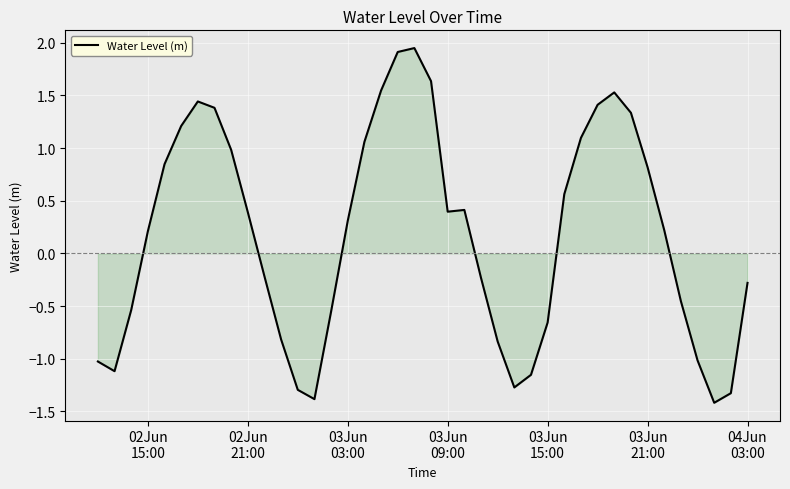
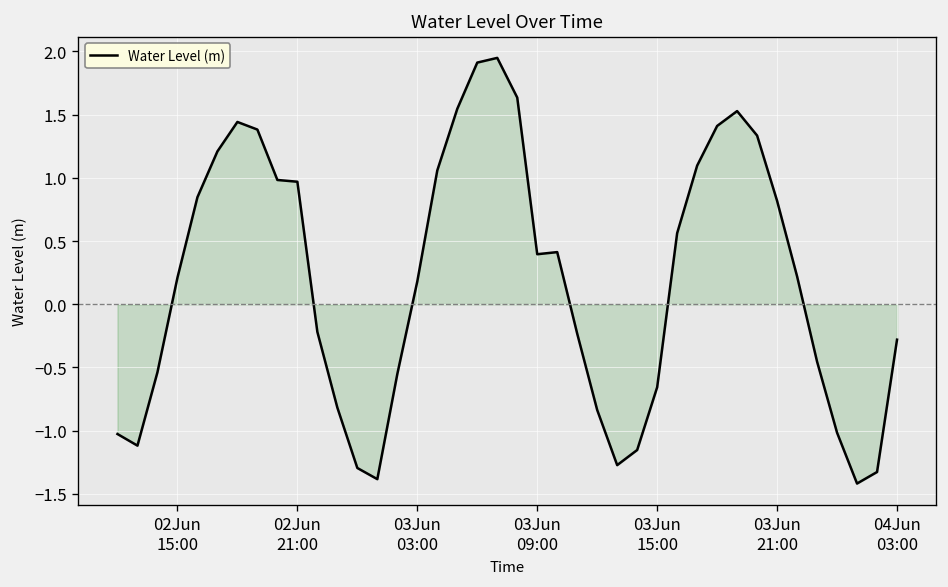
  {
    "Water Level (m)": {
-     "02Jun 21:00": 0.39,
-     "03Jun 03:00": 0.31,
+     "02Jun 21:00": 0.97,
+     "03Jun 03:00": 0.18,
      "03Jun 15:00": -0.66,
      "04Jun 03:00": -0.28
    }
  }
